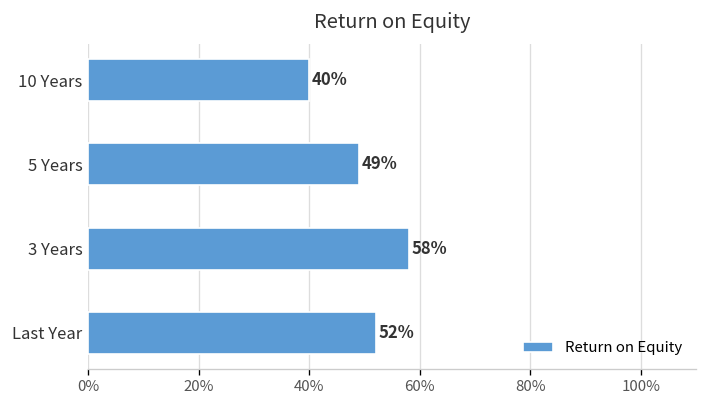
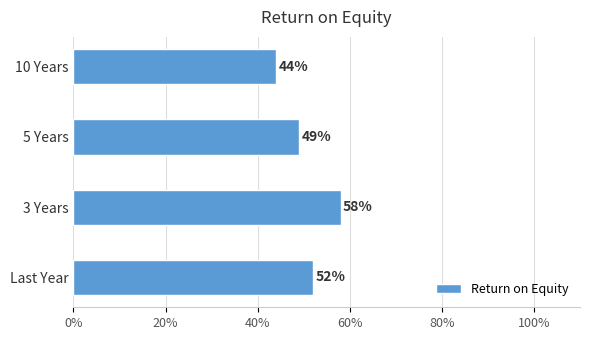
  {
-   "10 Years": "40%",
+   "10 Years": "44%",
    "5 Years": "49%",
    "3 Years": "58%",
    "Last Year": "52%"
  }
